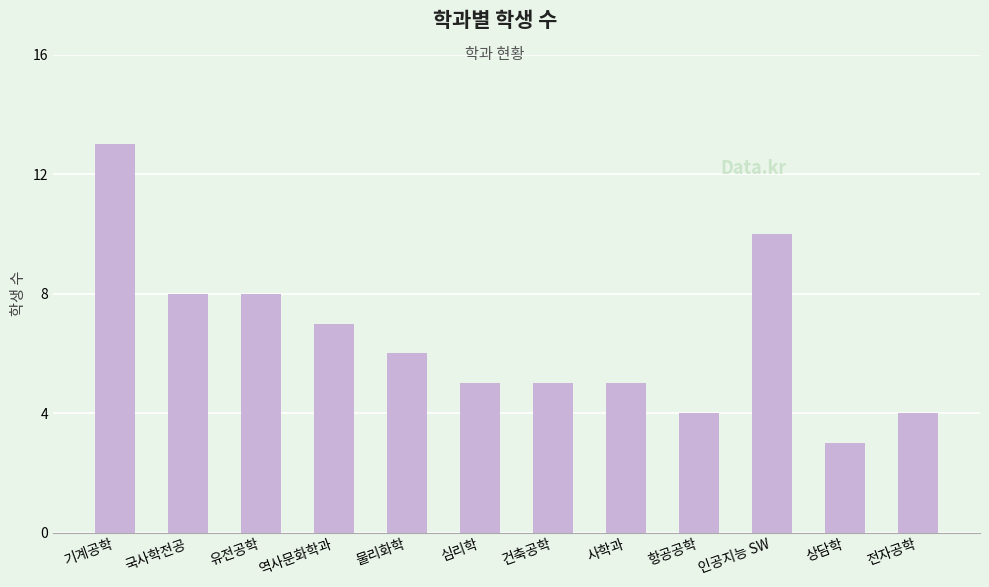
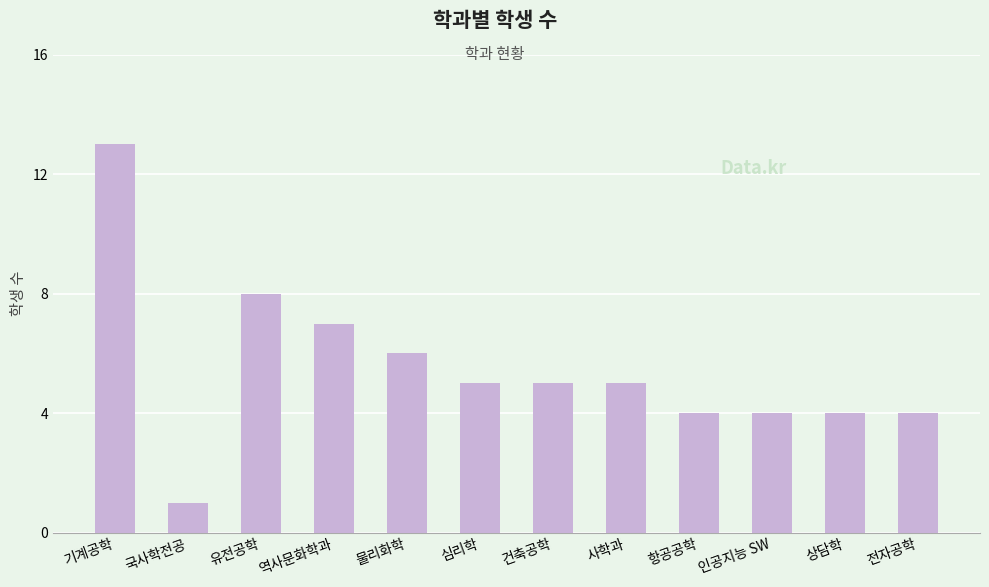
  {
    "기계공학": 13,
-   "국사학전공": 8,
+   "국사학전공": 1,
    "유전공학": 8,
    "역사문화학과": 7,
    "물리화학": 6,
    "심리학": 5,
    "건축공학": 5,
    "사학과": 5,
    "항공공학": 4,
-   "인공지능 SW": 10,
-   "상담학": 3,
+   "인공지능 SW": 4,
+   "상담학": 4,
    "전자공학": 4
  }
